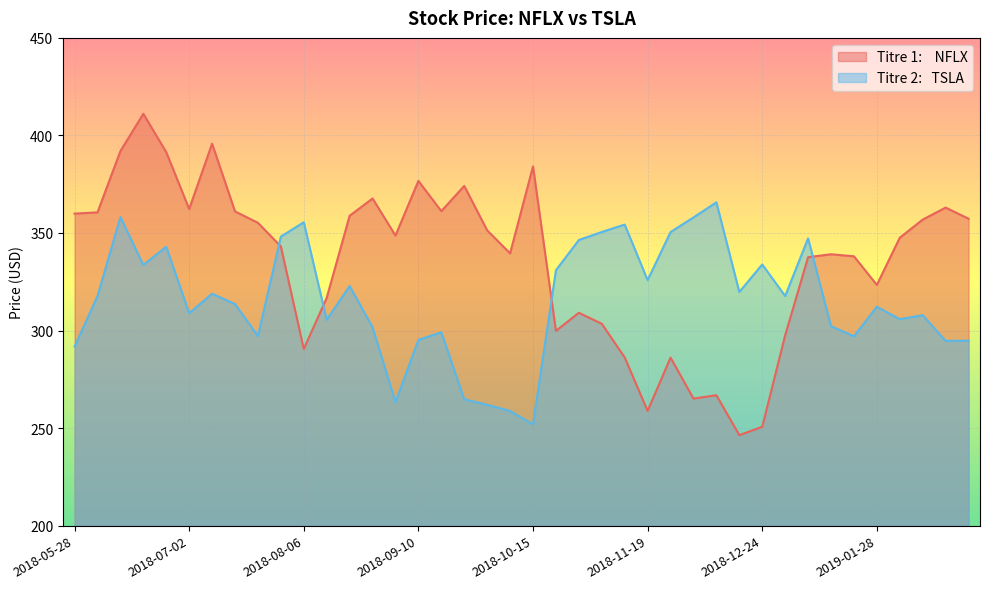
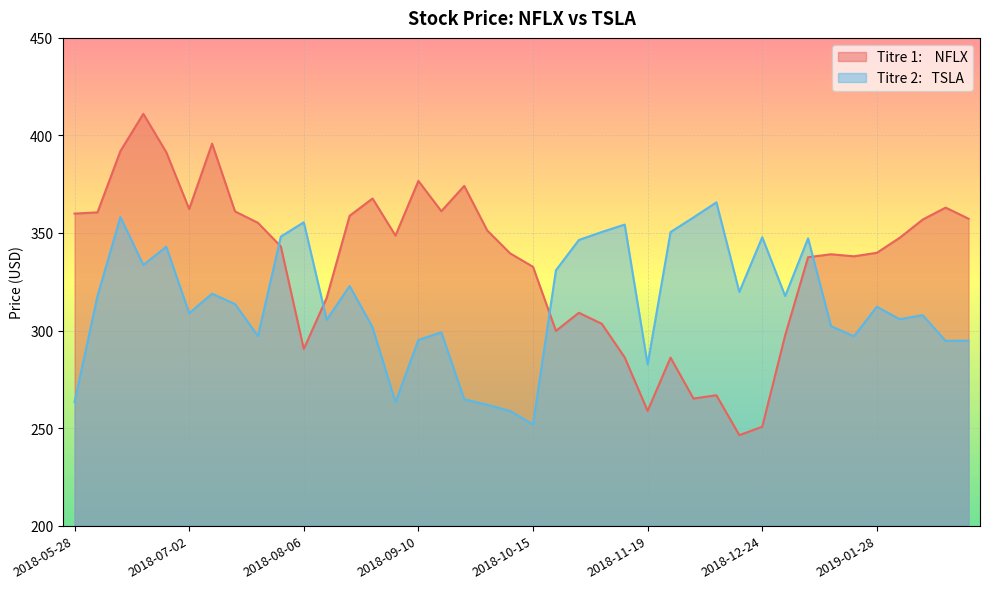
  {
    "Titre 1: NFLX": {
      "2018-05-28": 360,
      "2018-07-02": 362,
      "2018-08-06": 291,
      "2018-09-10": 377,
-     "2018-10-15": 384,
+     "2018-10-15": 333,
      "2018-11-19": 259,
      "2018-12-24": 251,
-     "2019-01-28": 323
+     "2019-01-28": 340
    },
    "Titre 2: TSLA": {
-     "2018-05-28": 292,
+     "2018-05-28": 263,
      "2018-07-02": 309,
      "2018-08-06": 355,
      "2018-09-10": 295,
      "2018-10-15": 252,
-     "2018-11-19": 326,
-     "2018-12-24": 334,
+     "2018-11-19": 283,
+     "2018-12-24": 348,
      "2019-01-28": 312
    }
  }
